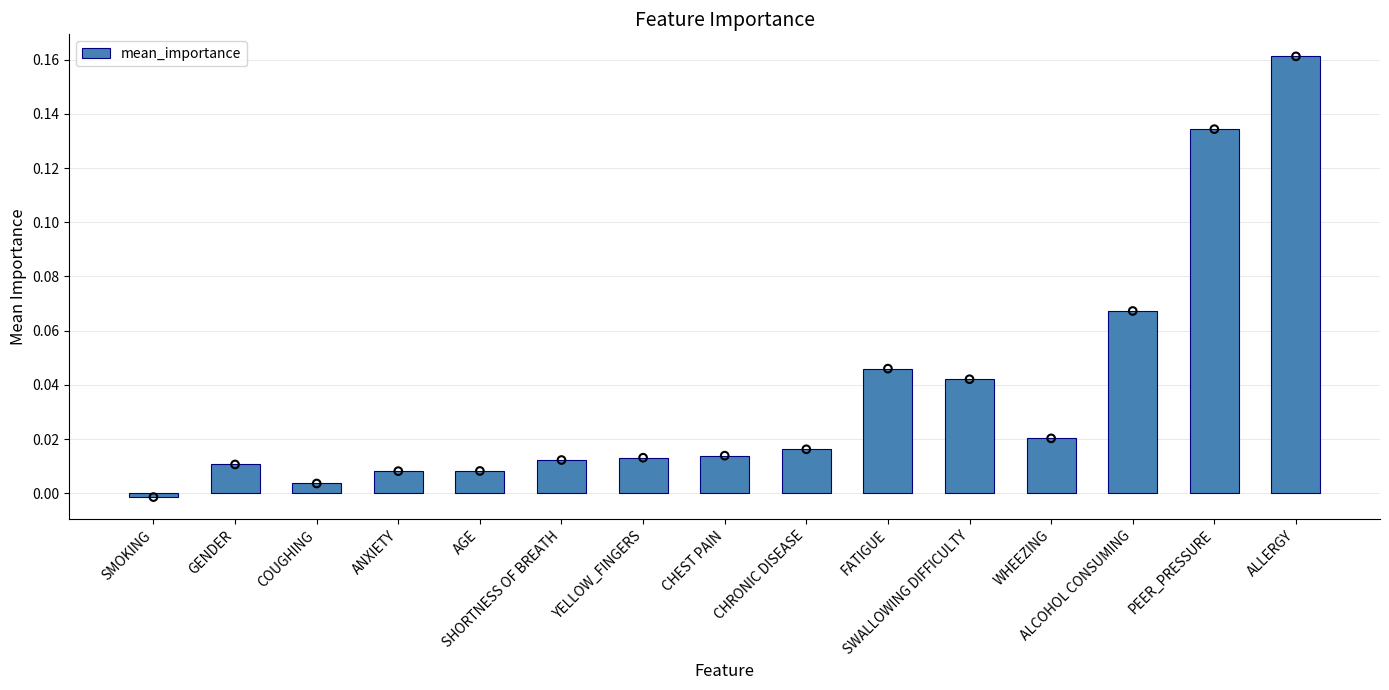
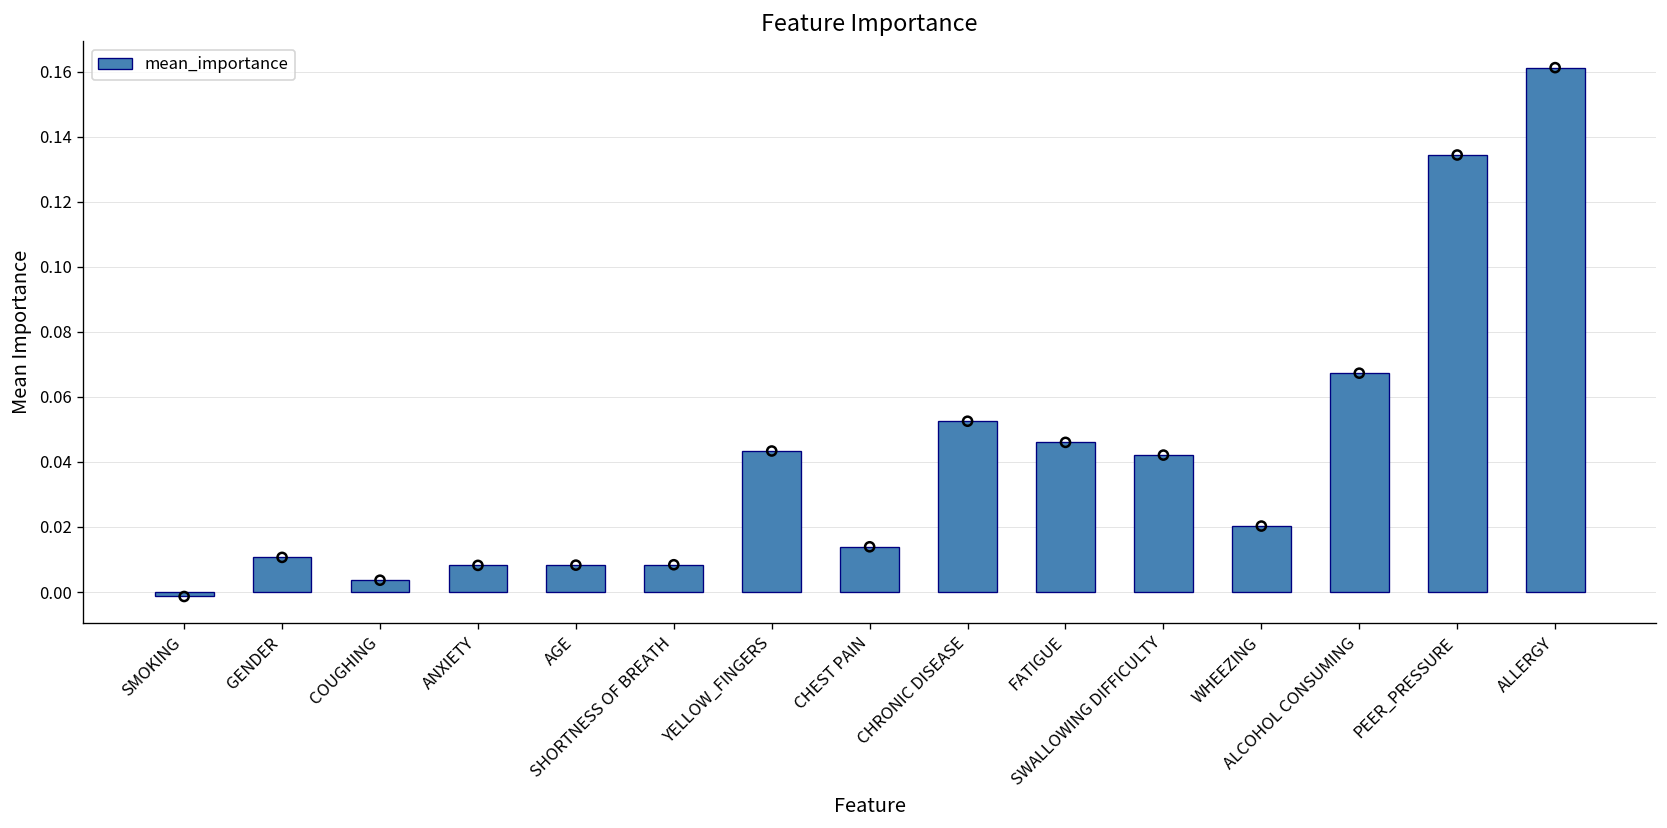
  {
    "mean_importance": {
      "SMOKING": -0.001,
      "GENDER": 0.011,
      "COUGHING": 0.004,
      "ANXIETY": 0.008,
      "AGE": 0.008,
-     "SHORTNESS OF BREATH": 0.012,
-     "YELLOW_FINGERS": 0.013,
+     "SHORTNESS OF BREATH": 0.008,
+     "YELLOW_FINGERS": 0.043,
      "CHEST PAIN": 0.014,
-     "CHRONIC DISEASE": 0.016,
+     "CHRONIC DISEASE": 0.052,
      "FATIGUE": 0.046,
      "SWALLOWING DIFFICULTY": 0.042,
      "WHEEZING": 0.020,
      "ALCOHOL CONSUMING": 0.067,
      "PEER_PRESSURE": 0.134,
      "ALLERGY": 0.161
    }
  }
